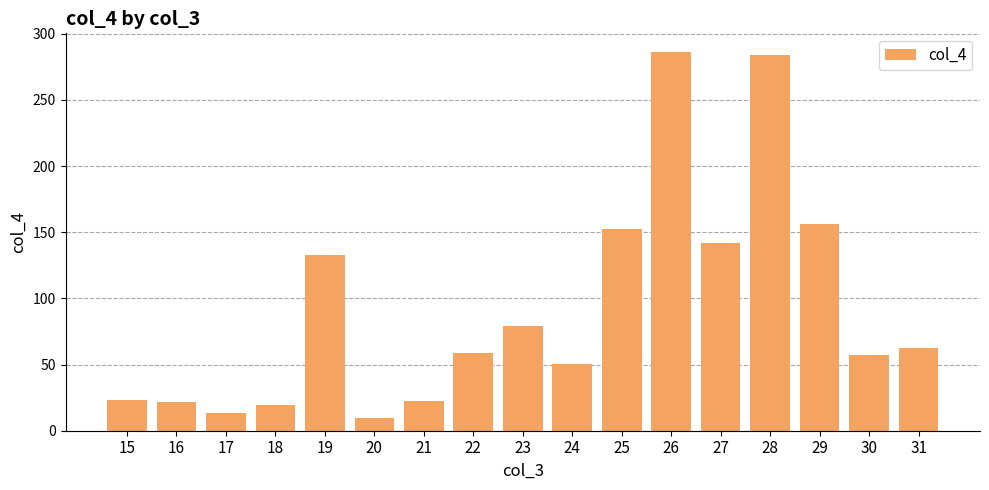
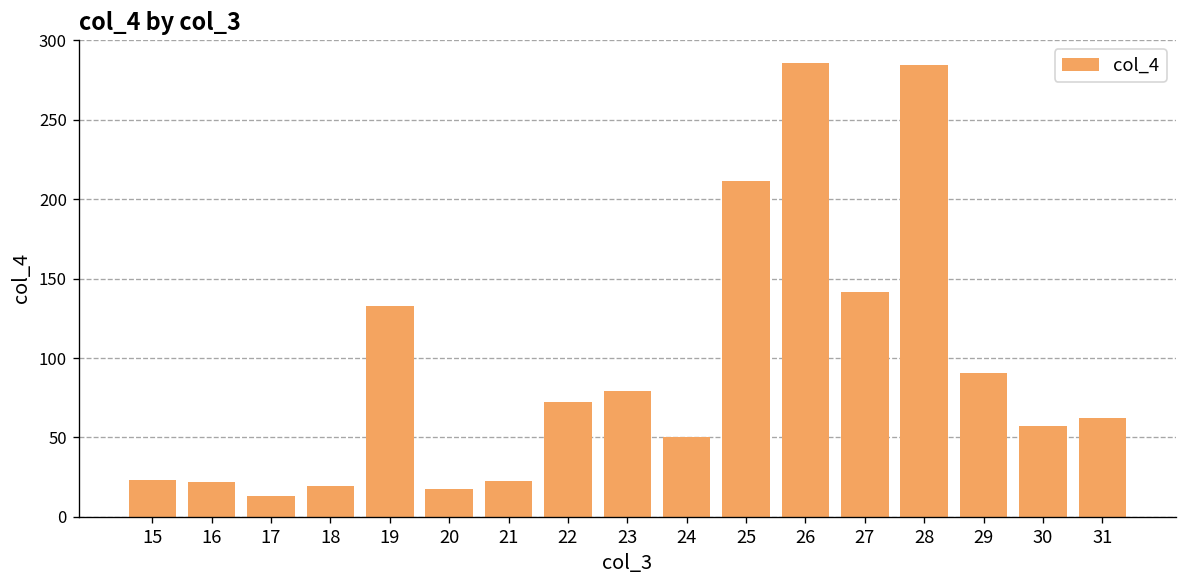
  {
    "15": 23,
    "16": 22,
    "17": 13,
    "18": 19,
    "19": 133,
-   "20": 10,
+   "20": 18,
    "21": 22,
-   "22": 59,
+   "22": 72,
    "23": 79,
    "24": 50,
-   "25": 152,
+   "25": 212,
    "26": 286,
    "27": 142,
    "28": 284,
-   "29": 156,
+   "29": 90,
    "30": 57,
    "31": 62
  }
